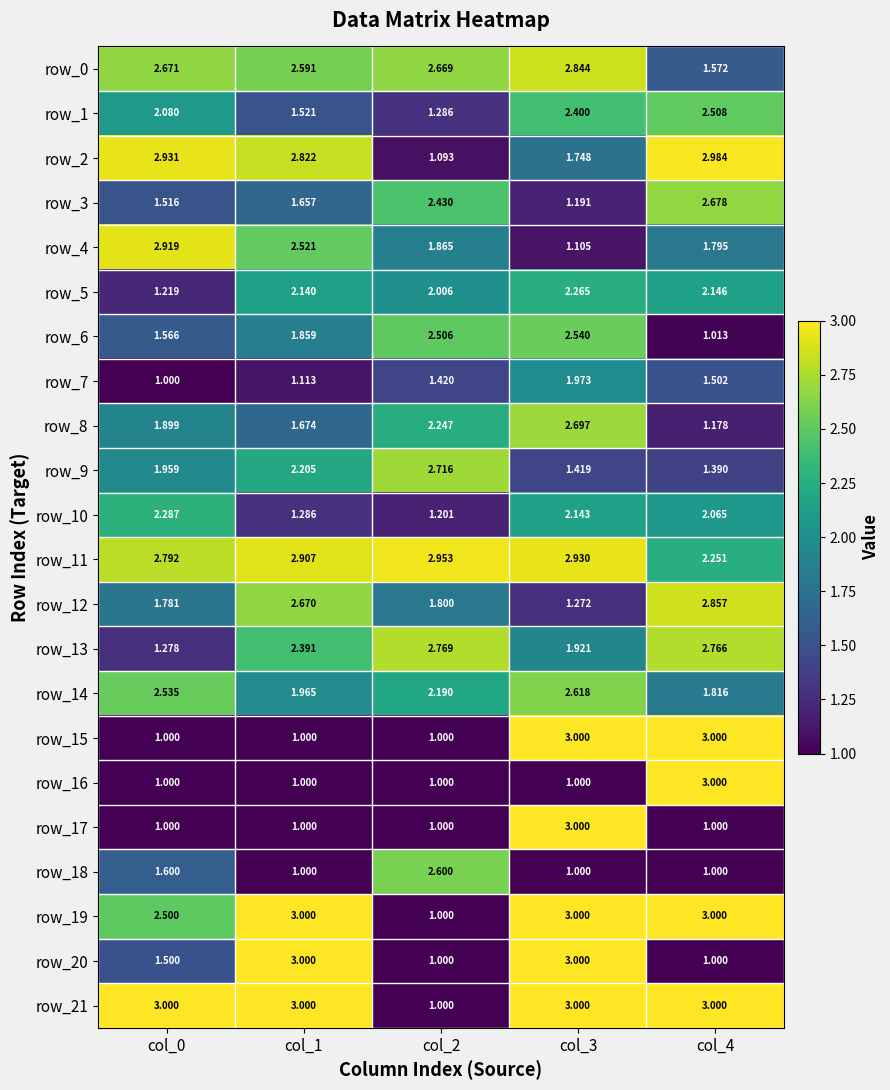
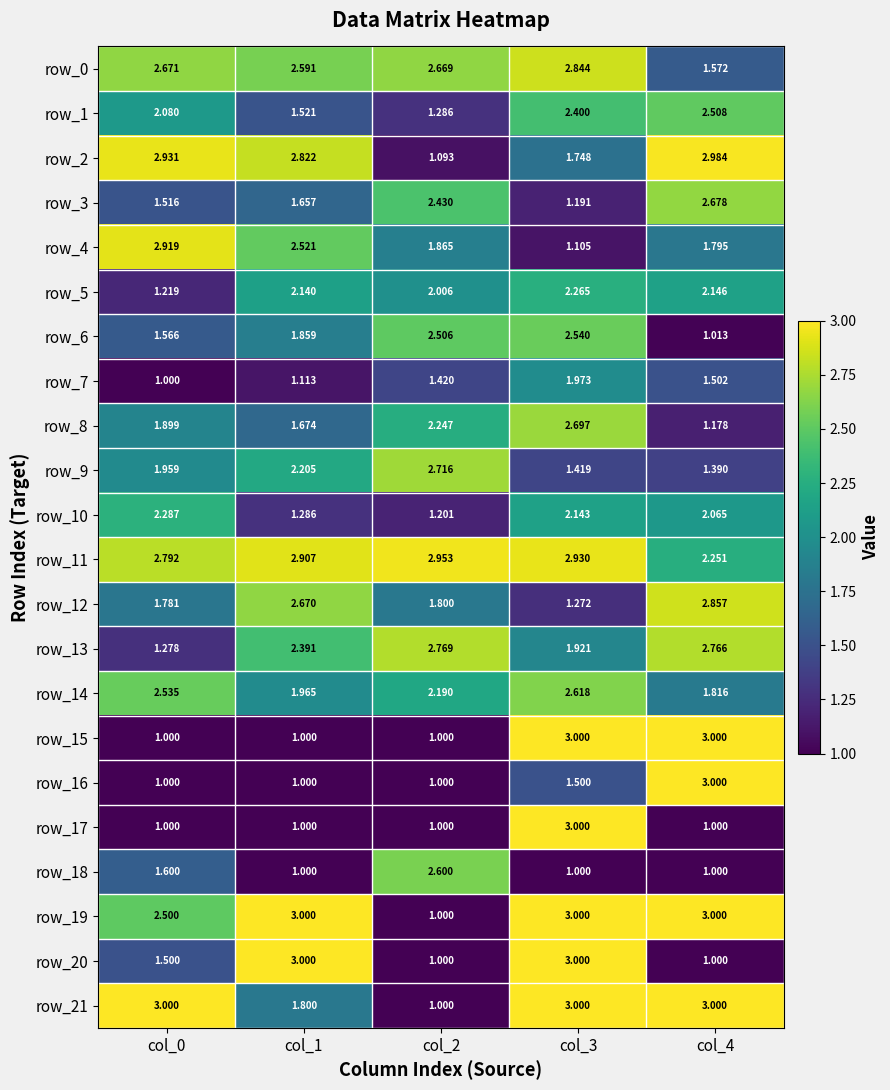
  {
    "row_0": {
      "col_0": 2.671,
      "col_1": 2.591,
      "col_2": 2.669,
      "col_3": 2.844,
      "col_4": 1.572
    },
    "row_1": {
      "col_0": 2.080,
      "col_1": 1.521,
      "col_2": 1.286,
      "col_3": 2.400,
      "col_4": 2.508
    },
    "row_2": {
      "col_0": 2.931,
      "col_1": 2.822,
      "col_2": 1.093,
      "col_3": 1.748,
      "col_4": 2.984
    },
    "row_3": {
      "col_0": 1.516,
      "col_1": 1.657,
      "col_2": 2.430,
      "col_3": 1.191,
      "col_4": 2.678
    },
    "row_4": {
      "col_0": 2.919,
      "col_1": 2.521,
      "col_2": 1.865,
      "col_3": 1.105,
      "col_4": 1.795
    },
    "row_5": {
      "col_0": 1.219,
      "col_1": 2.140,
      "col_2": 2.006,
      "col_3": 2.265,
      "col_4": 2.146
    },
    "row_6": {
      "col_0": 1.566,
      "col_1": 1.859,
      "col_2": 2.506,
      "col_3": 2.540,
      "col_4": 1.013
    },
    "row_7": {
      "col_0": 1.000,
      "col_1": 1.113,
      "col_2": 1.420,
      "col_3": 1.973,
      "col_4": 1.502
    },
    "row_8": {
      "col_0": 1.899,
      "col_1": 1.674,
      "col_2": 2.247,
      "col_3": 2.697,
      "col_4": 1.178
    },
    "row_9": {
      "col_0": 1.959,
      "col_1": 2.205,
      "col_2": 2.716,
      "col_3": 1.419,
      "col_4": 1.390
    },
    "row_10": {
      "col_0": 2.287,
      "col_1": 1.286,
      "col_2": 1.201,
      "col_3": 2.143,
      "col_4": 2.065
    },
    "row_11": {
      "col_0": 2.792,
      "col_1": 2.907,
      "col_2": 2.953,
      "col_3": 2.930,
      "col_4": 2.251
    },
    "row_12": {
      "col_0": 1.781,
      "col_1": 2.670,
      "col_2": 1.800,
      "col_3": 1.272,
      "col_4": 2.857
    },
    "row_13": {
      "col_0": 1.278,
      "col_1": 2.391,
      "col_2": 2.769,
      "col_3": 1.921,
      "col_4": 2.766
    },
    "row_14": {
      "col_0": 2.535,
      "col_1": 1.965,
      "col_2": 2.190,
      "col_3": 2.618,
      "col_4": 1.816
    },
    "row_15": {
      "col_0": 1.000,
      "col_1": 1.000,
      "col_2": 1.000,
      "col_3": 3.000,
      "col_4": 3.000
    },
    "row_16": {
      "col_0": 1.000,
      "col_1": 1.000,
      "col_2": 1.000,
-     "col_3": 1.000,
+     "col_3": 1.500,
      "col_4": 3.000
    },
    "row_17": {
      "col_0": 1.000,
      "col_1": 1.000,
      "col_2": 1.000,
      "col_3": 3.000,
      "col_4": 1.000
    },
    "row_18": {
      "col_0": 1.600,
      "col_1": 1.000,
      "col_2": 2.600,
      "col_3": 1.000,
      "col_4": 1.000
    },
    "row_19": {
      "col_0": 2.500,
      "col_1": 3.000,
      "col_2": 1.000,
      "col_3": 3.000,
      "col_4": 3.000
    },
    "row_20": {
      "col_0": 1.500,
      "col_1": 3.000,
      "col_2": 1.000,
      "col_3": 3.000,
      "col_4": 1.000
    },
    "row_21": {
      "col_0": 3.000,
-     "col_1": 3.000,
+     "col_1": 1.800,
      "col_2": 1.000,
      "col_3": 3.000,
      "col_4": 3.000
    }
  }
